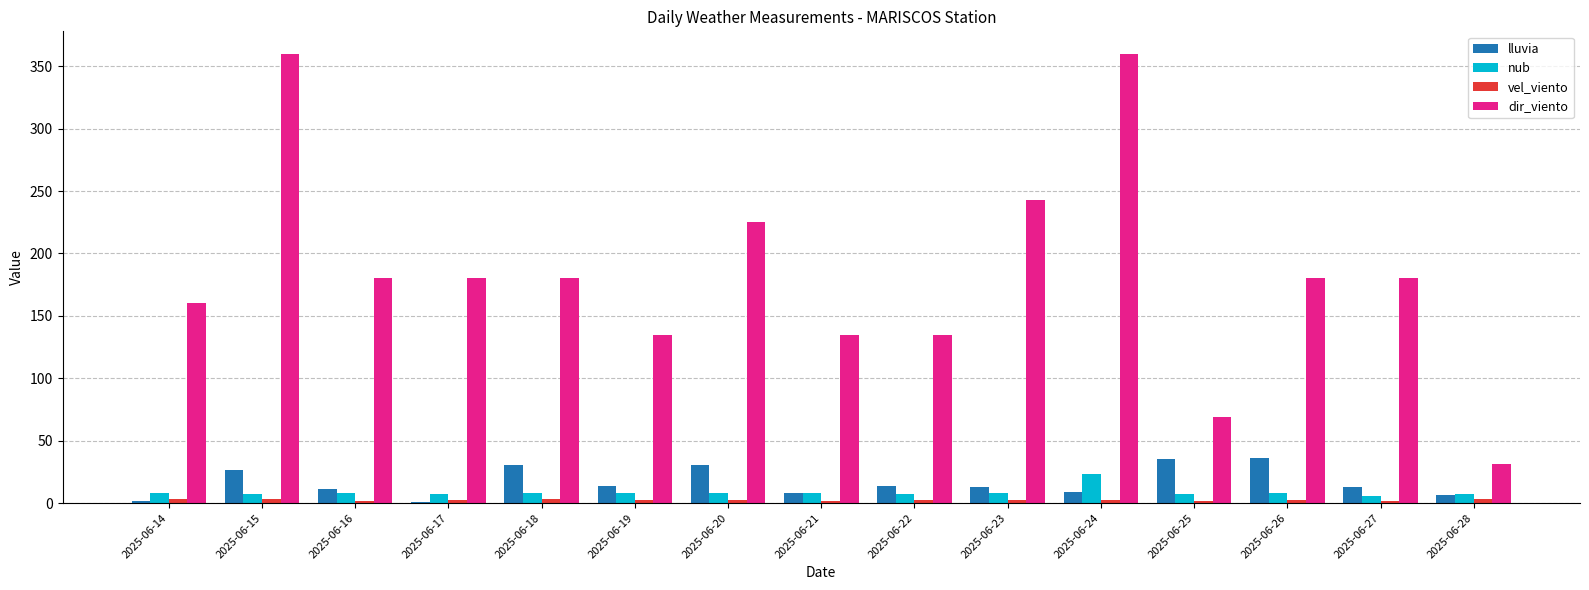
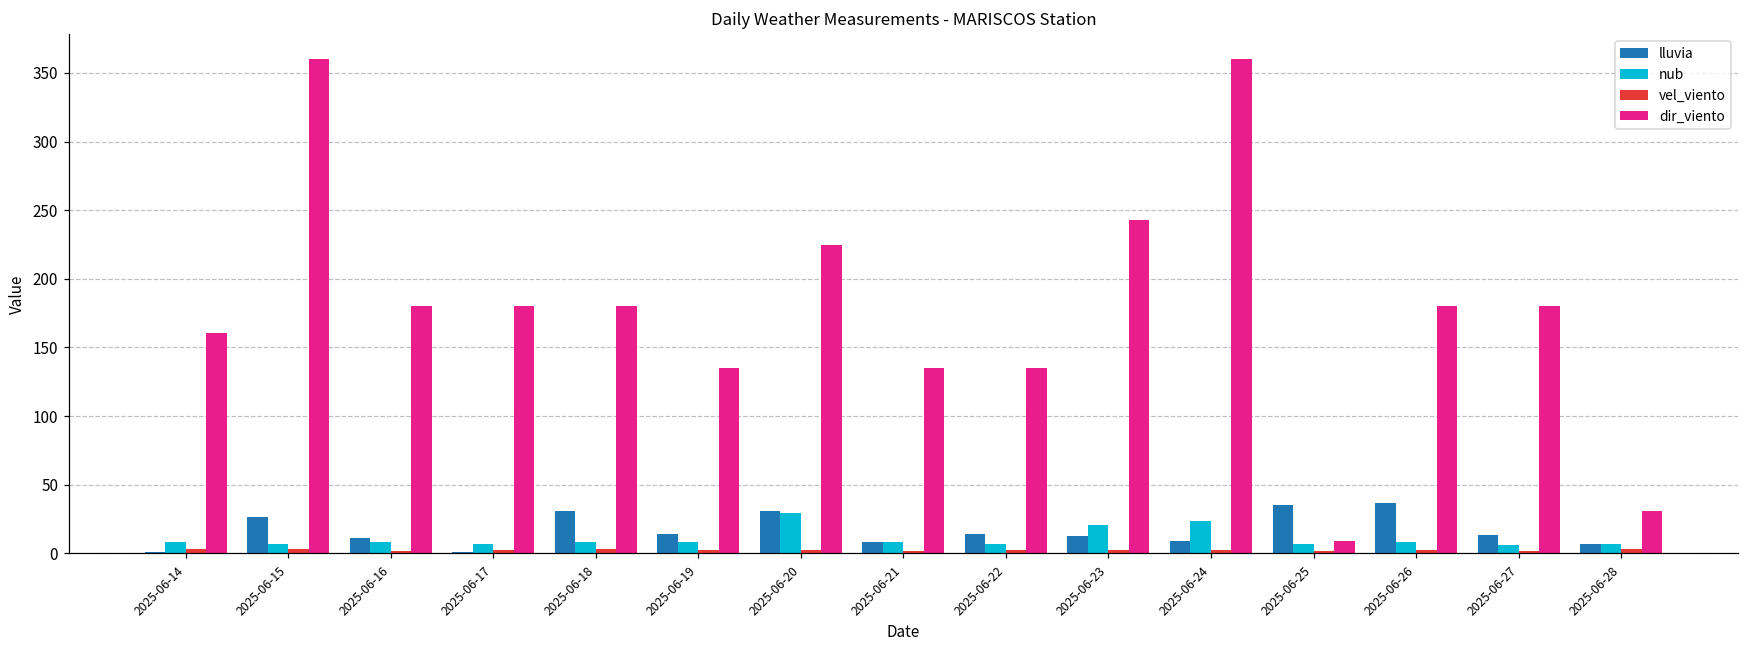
  {
    "lluvia": {
      "2025-06-15": 27,
      "2025-06-16": 11,
      "2025-06-18": 31,
      "2025-06-19": 14,
      "2025-06-20": 31,
      "2025-06-21": 8,
      "2025-06-22": 14,
      "2025-06-23": 13,
      "2025-06-24": 9,
      "2025-06-25": 36,
      "2025-06-26": 37,
      "2025-06-27": 13,
      "2025-06-28": 7
    },
    "nub": {
      "2025-06-14": 8,
      "2025-06-15": 7,
      "2025-06-16": 8,
      "2025-06-17": 7,
      "2025-06-18": 8,
      "2025-06-19": 8,
-     "2025-06-20": 8,
+     "2025-06-20": 29,
      "2025-06-21": 8,
      "2025-06-22": 7,
-     "2025-06-23": 8,
+     "2025-06-23": 21,
      "2025-06-24": 23,
      "2025-06-25": 7,
      "2025-06-26": 8,
      "2025-06-27": 6,
      "2025-06-28": 7
    },
    "vel_viento": {
      "2025-06-14": 3,
      "2025-06-15": 3,
      "2025-06-17": 2,
      "2025-06-18": 3,
      "2025-06-19": 2,
      "2025-06-20": 2,
      "2025-06-22": 2,
      "2025-06-23": 3,
      "2025-06-24": 2,
      "2025-06-26": 3,
      "2025-06-28": 3
    },
    "dir_viento": {
      "2025-06-14": 161,
      "2025-06-15": 360,
      "2025-06-16": 180,
      "2025-06-17": 180,
      "2025-06-18": 180,
      "2025-06-19": 135,
      "2025-06-20": 225,
      "2025-06-21": 135,
      "2025-06-22": 135,
      "2025-06-23": 243,
      "2025-06-24": 360,
-     "2025-06-25": 69,
+     "2025-06-25": 9,
      "2025-06-26": 180,
      "2025-06-27": 180,
      "2025-06-28": 31
    }
  }
